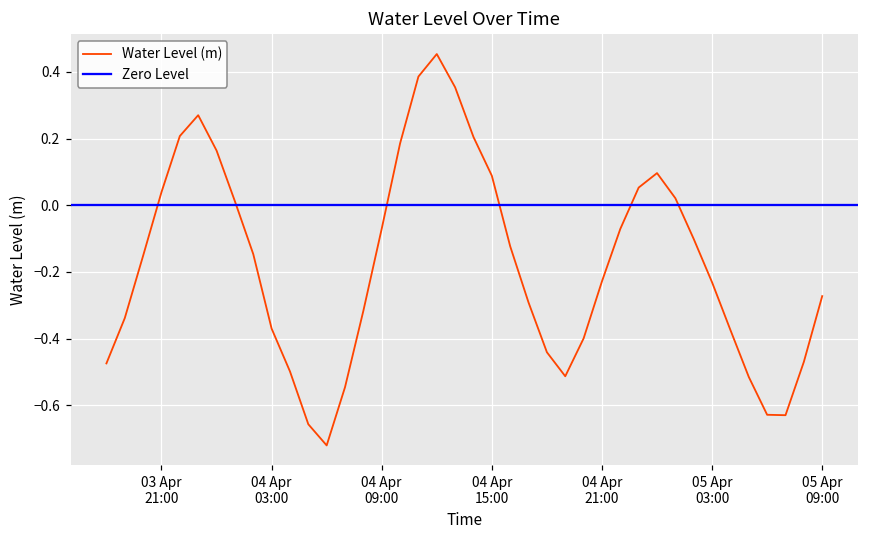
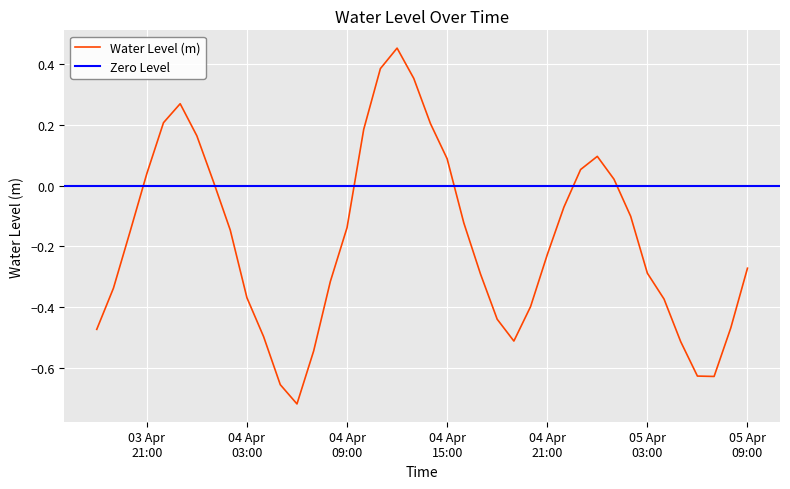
  {
    "03 Apr 21:00": 0.04,
    "04 Apr 03:00": -0.37,
-   "04 Apr 09:00": -0.07,
+   "04 Apr 09:00": -0.14,
    "04 Apr 15:00": 0.09,
    "04 Apr 21:00": -0.23,
-   "05 Apr 03:00": -0.23,
+   "05 Apr 03:00": -0.29,
    "05 Apr 09:00": -0.27
  }
